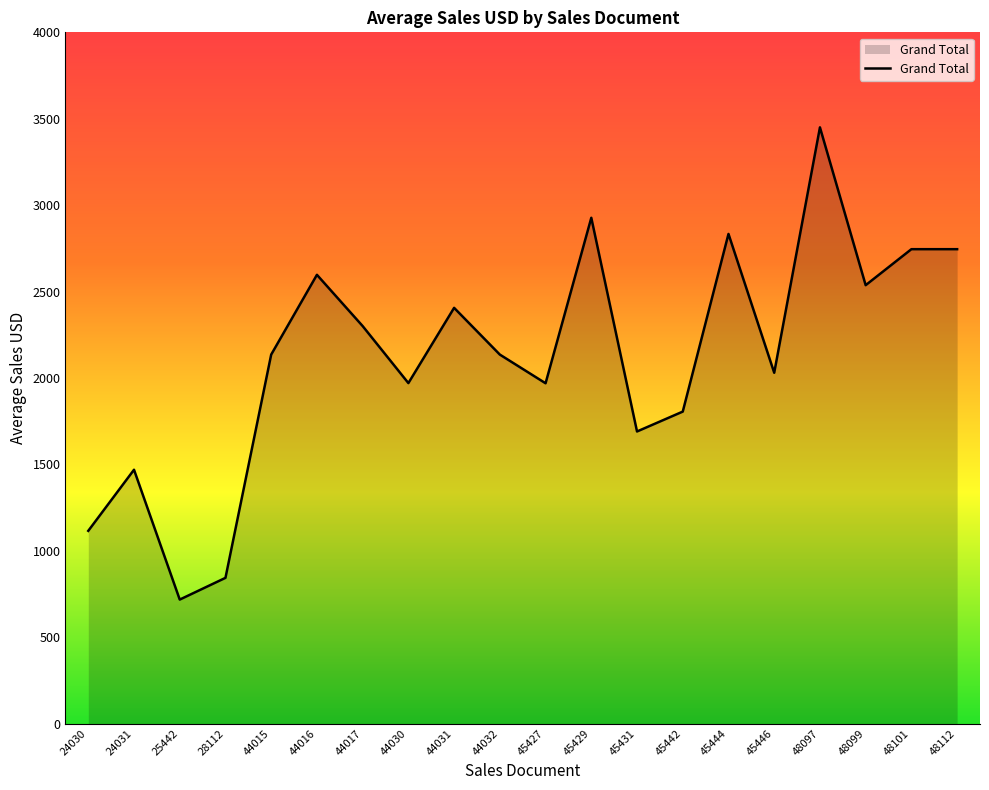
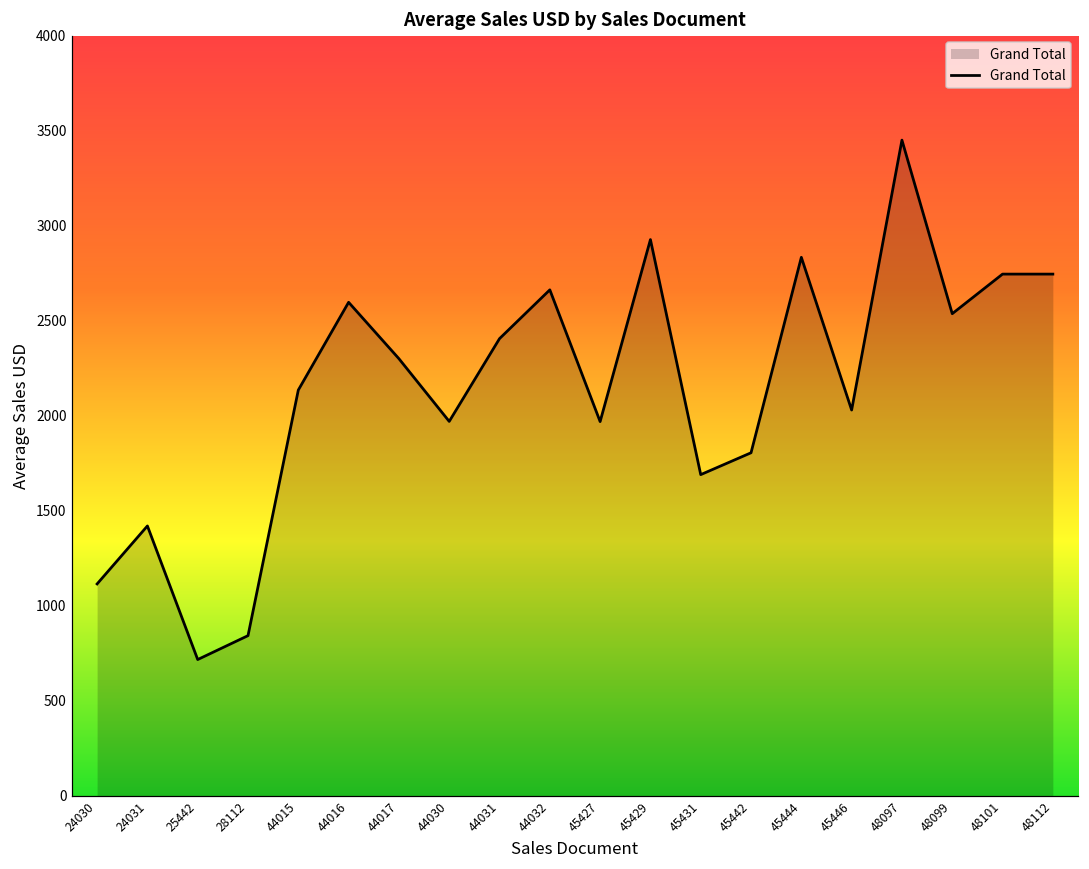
  {
    "24030": 1120,
-   "24031": 1470,
+   "24031": 1420,
    "25442": 720,
    "28112": 840,
    "44015": 2140,
    "44016": 2600,
    "44017": 2300,
    "44030": 1970,
    "44031": 2410,
-   "44032": 2140,
+   "44032": 2660,
    "45427": 1970,
    "45429": 2930,
    "45431": 1690,
    "45442": 1810,
    "45444": 2830,
    "45446": 2030,
    "48097": 3450,
    "48099": 2540,
    "48101": 2750,
    "48112": 2750
  }
